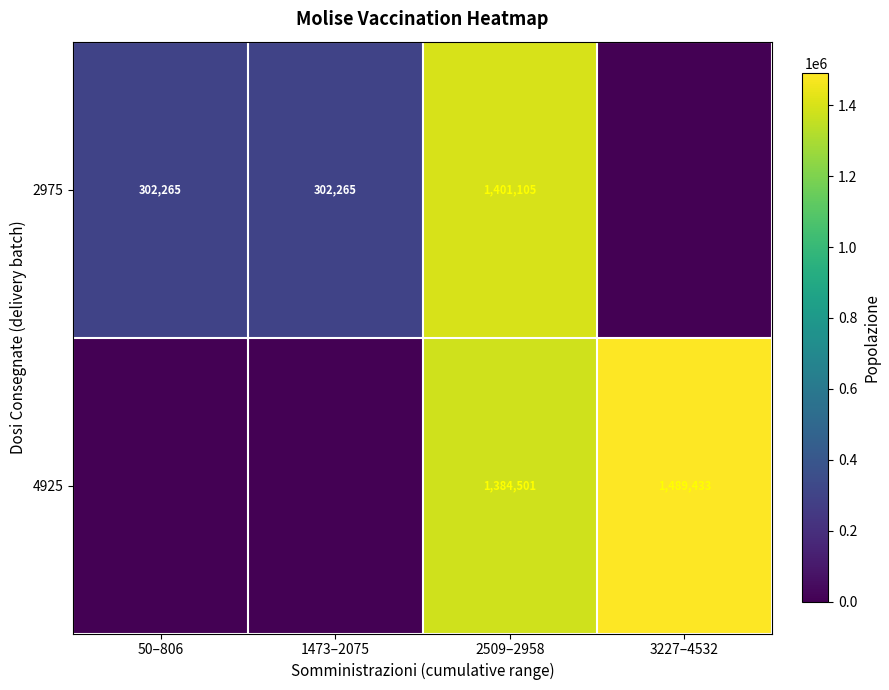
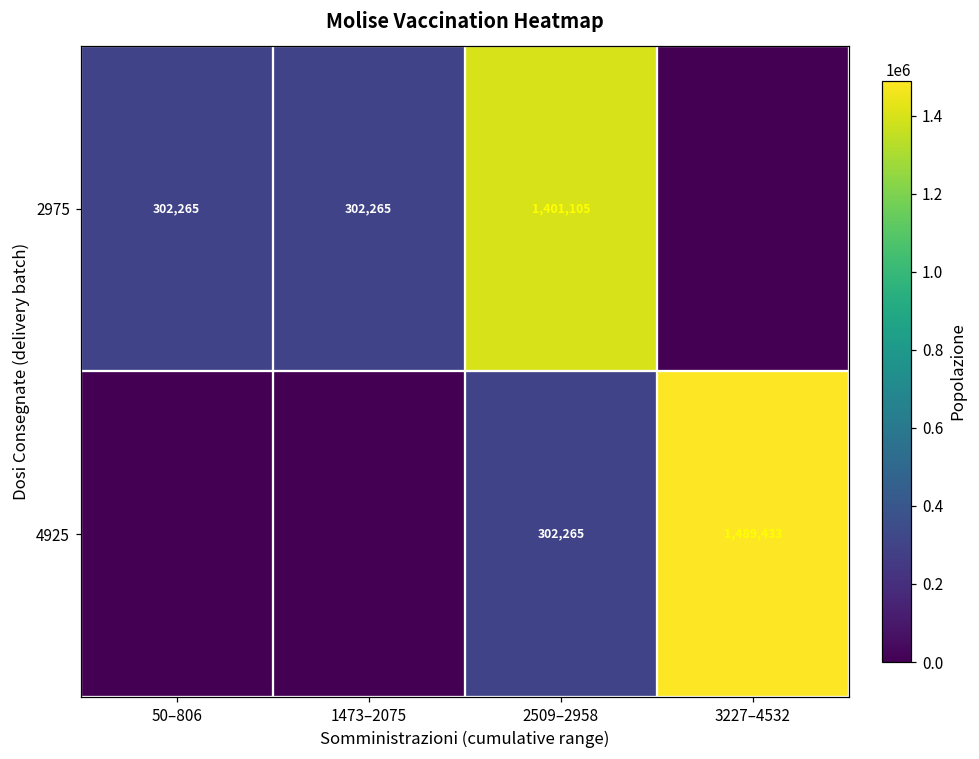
  {
    "2975": {
      "50–806": "302,265",
      "1473–2075": "302,265"
    },
    "4925": {
-     "2509–2958": "1,384,501"
+     "2509–2958": "302,265"
    }
  }
